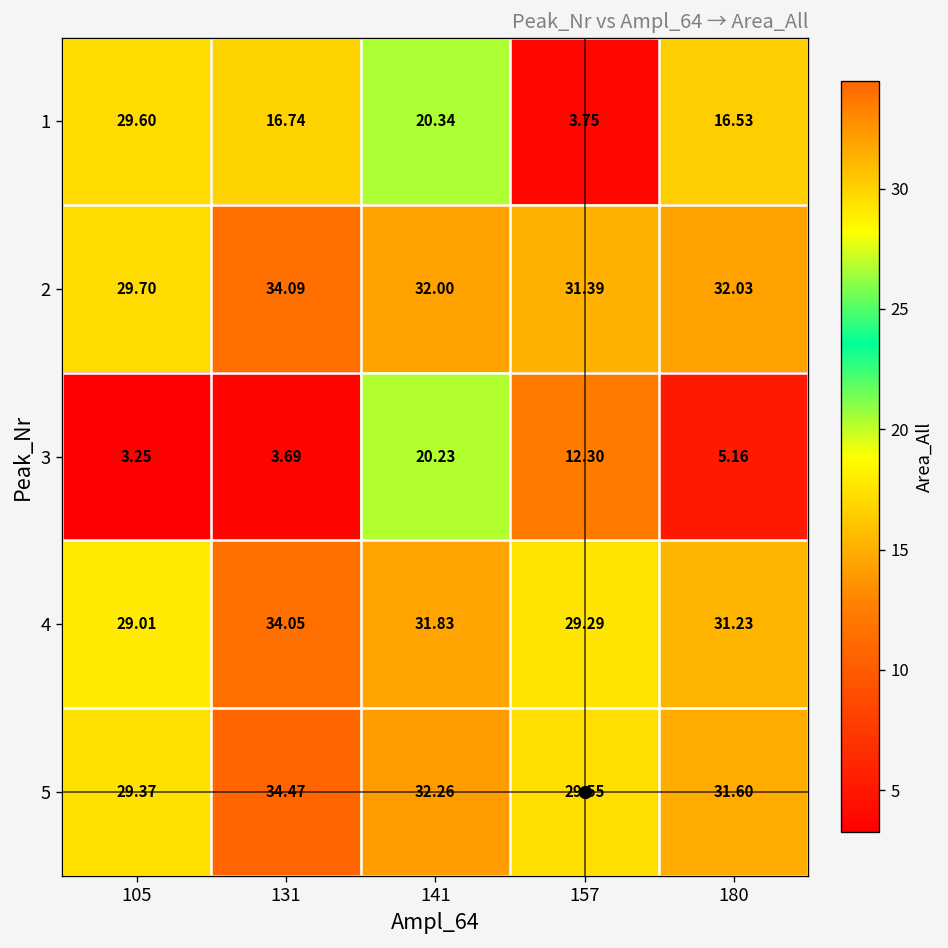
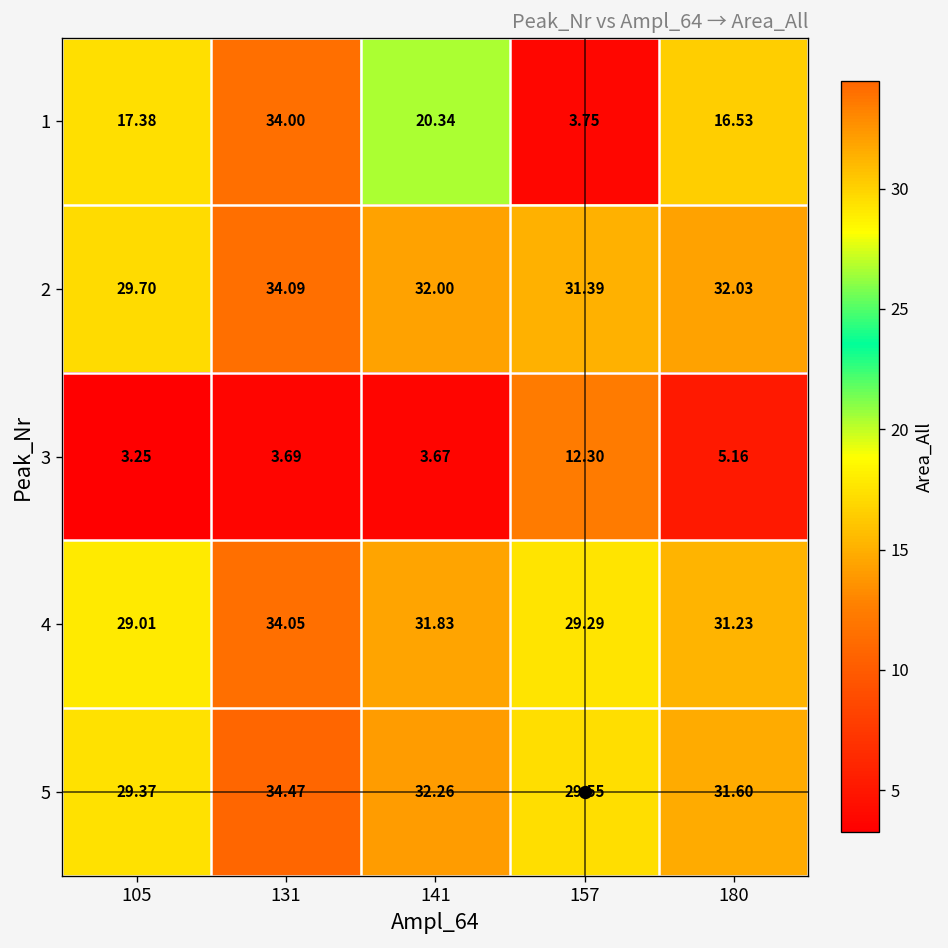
  {
    "1": {
-     "105": 29.60,
-     "131": 16.74,
+     "105": 17.38,
+     "131": 34.00,
      "141": 20.34,
      "157": 3.75,
      "180": 16.53
    },
    "2": {
      "105": 29.70,
      "131": 34.09,
      "141": 32.00,
      "157": 31.39,
      "180": 32.03
    },
    "3": {
      "105": 3.25,
      "131": 3.69,
-     "141": 20.23,
+     "141": 3.67,
      "157": 12.30,
      "180": 5.16
    },
    "4": {
      "105": 29.01,
      "131": 34.05,
      "141": 31.83,
      "157": 29.29,
      "180": 31.23
    },
    "5": {
      "105": 29.37,
      "131": 34.47,
      "141": 32.26,
      "180": 31.60
    }
  }
